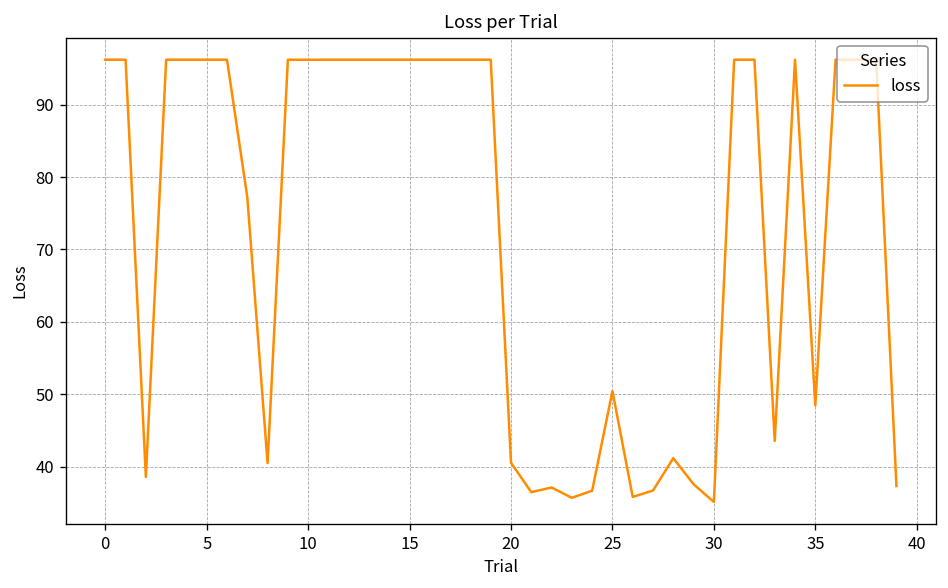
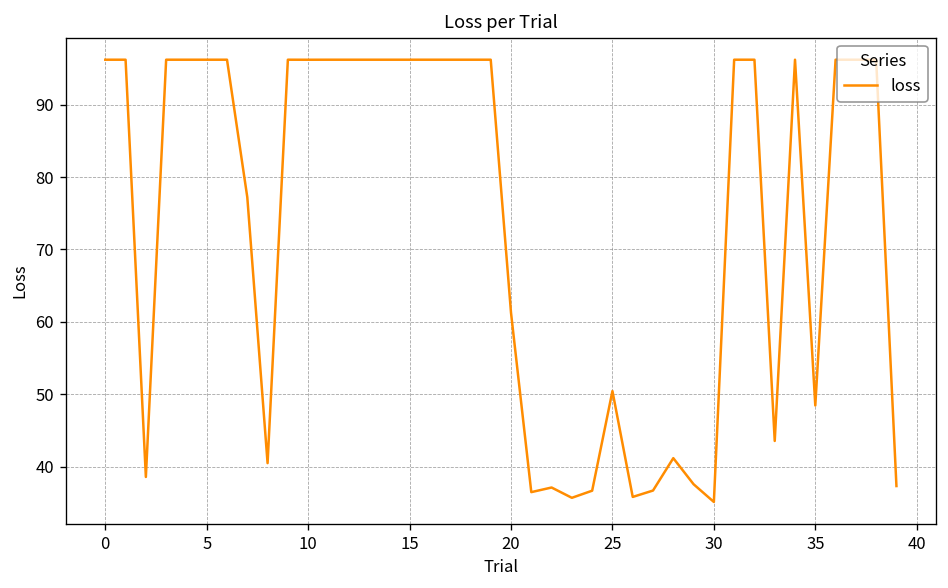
  {
    "0": 96,
    "5": 96,
    "10": 96,
    "15": 96,
-   "20": 41,
+   "20": 61,
    "25": 50,
    "30": 35,
    "35": 48
  }
